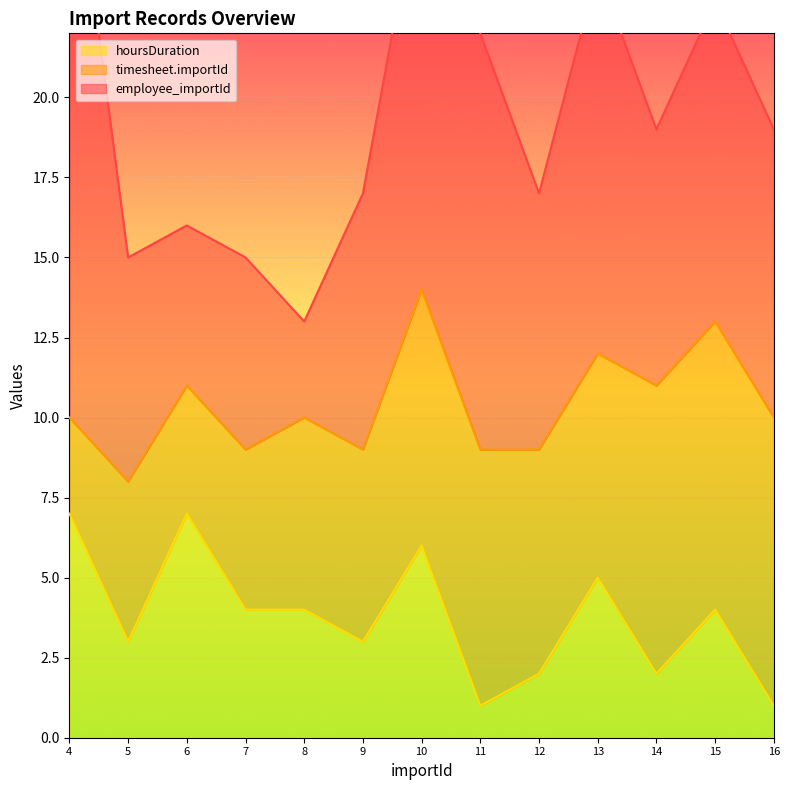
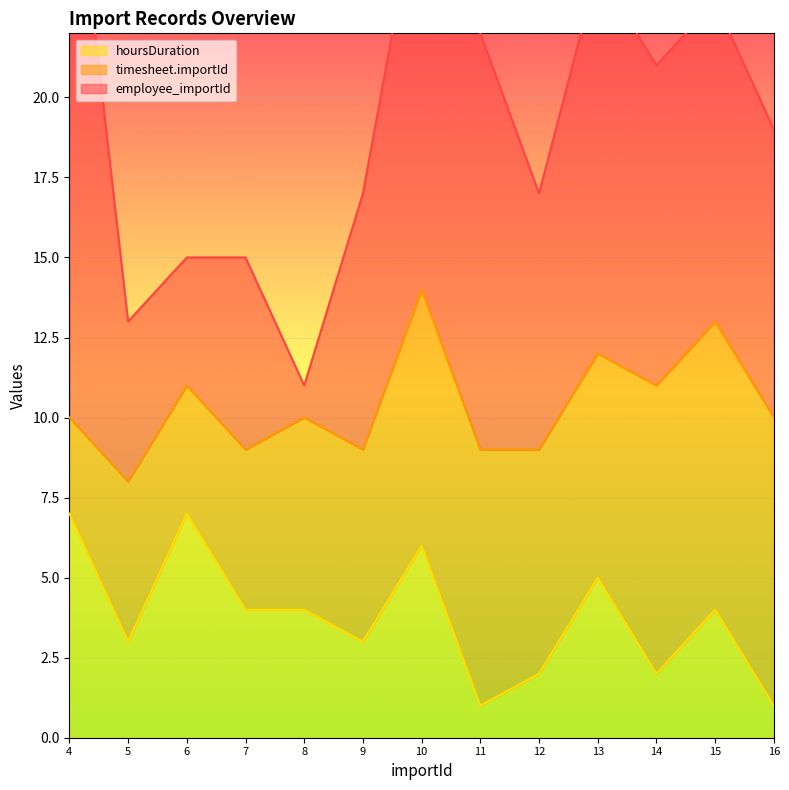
  {
    "employee_importId": {
-     "5": 7,
-     "6": 5,
+     "5": 5,
+     "6": 4,
      "7": 6,
-     "8": 3,
+     "8": 1,
      "9": 8,
      "11": 13,
      "12": 8,
-     "14": 8,
+     "14": 10,
      "16": 9
    }
  }
